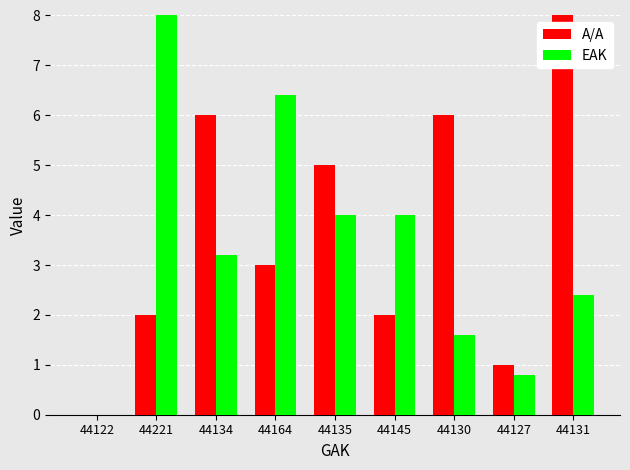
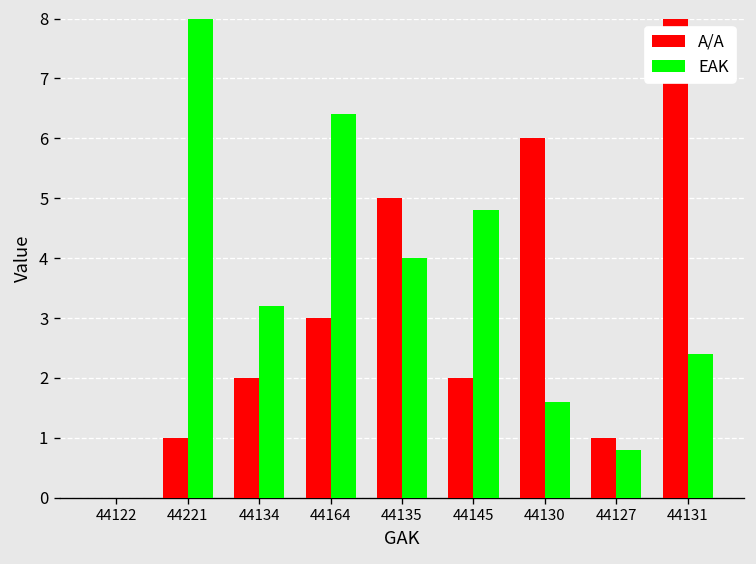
  {
    "A/A": {
      "44122": 0.0,
-     "44221": 2.0,
-     "44134": 6.0,
+     "44221": 1.0,
+     "44134": 2.0,
      "44164": 3.0,
      "44135": 5.0,
      "44145": 2.0,
      "44130": 6.0,
      "44127": 1.0,
      "44131": 8.0
    },
    "EAK": {
      "44122": 0.0,
      "44221": 8.0,
      "44134": 3.2,
      "44164": 6.4,
      "44135": 4.0,
-     "44145": 4.0,
+     "44145": 4.8,
      "44130": 1.6,
      "44127": 0.8,
      "44131": 2.4
    }
  }
